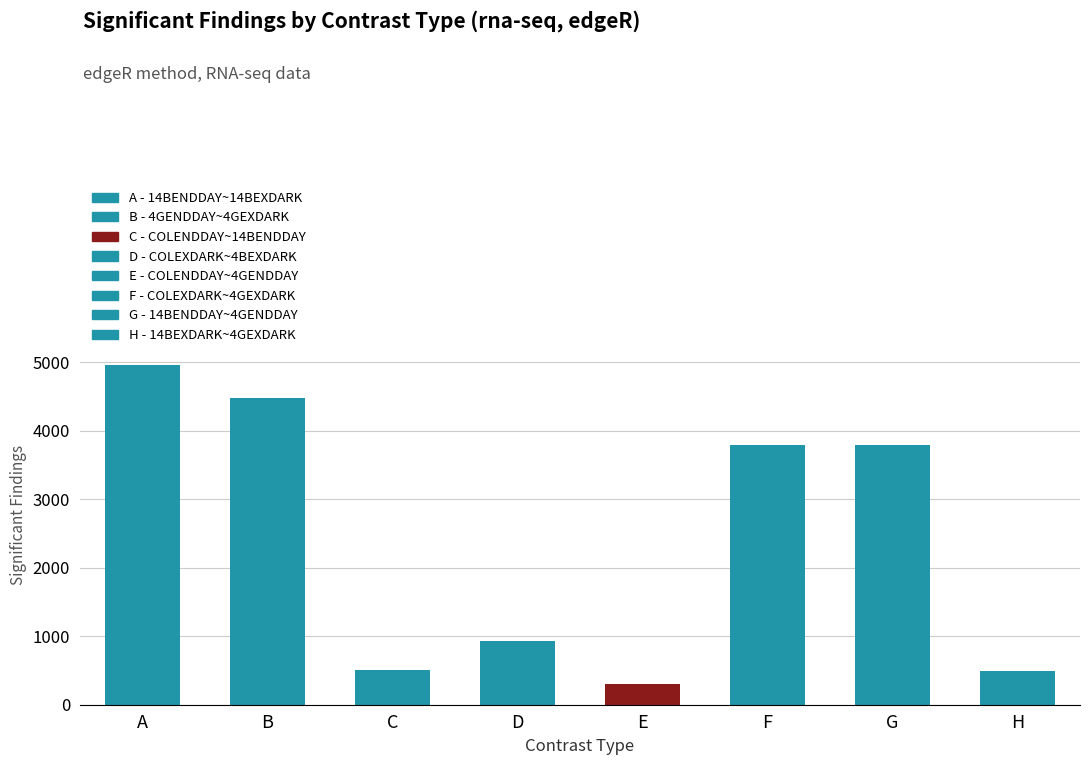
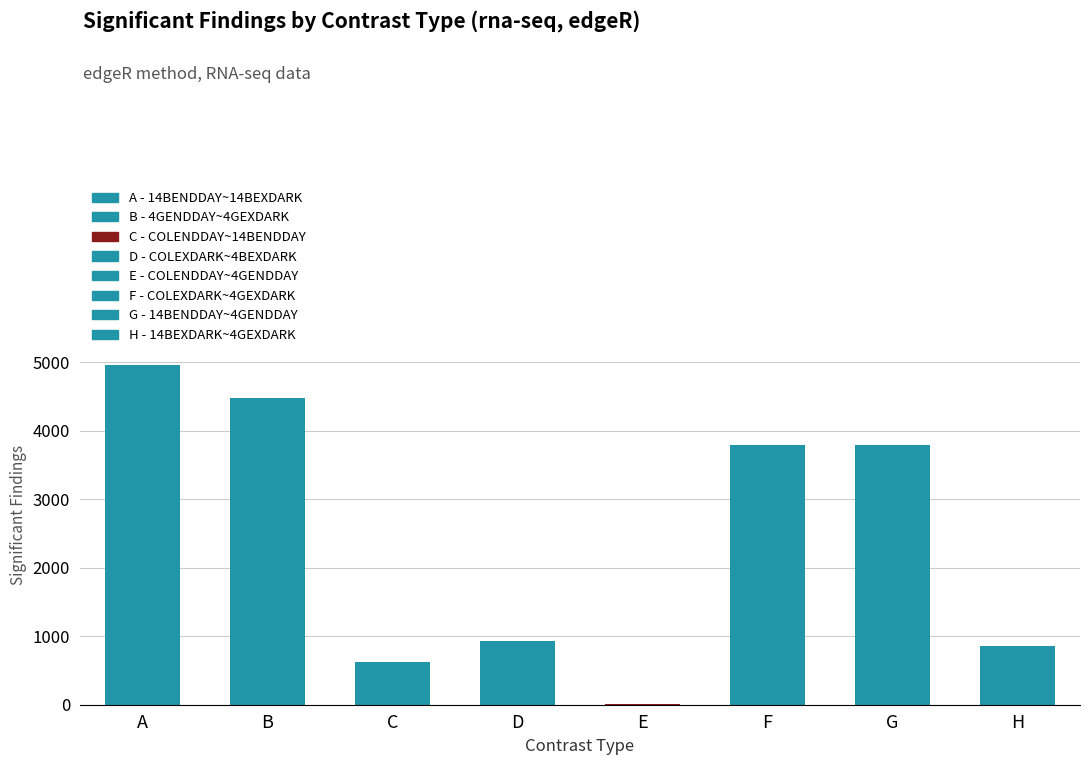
  {
    "A": 5000,
    "B": 4500,
-   "C": 500,
+   "C": 600,
    "D": 900,
-   "E": 300,
+   "E": 0,
    "F": 3800,
    "G": 3800,
-   "H": 500
+   "H": 900
  }
